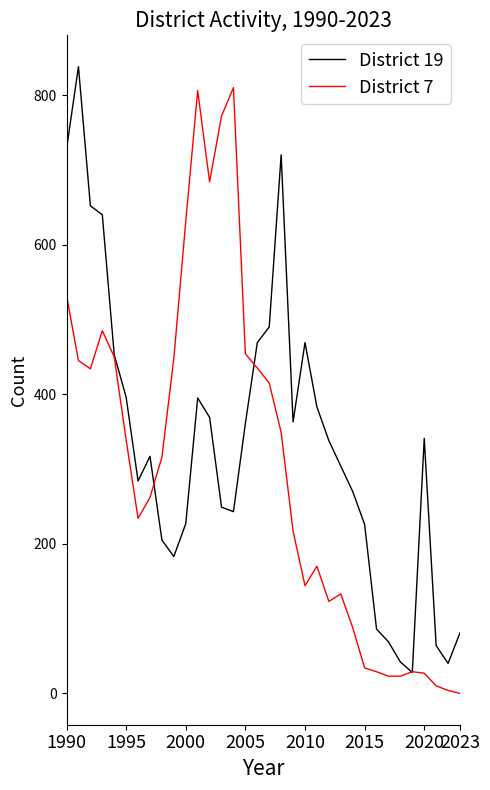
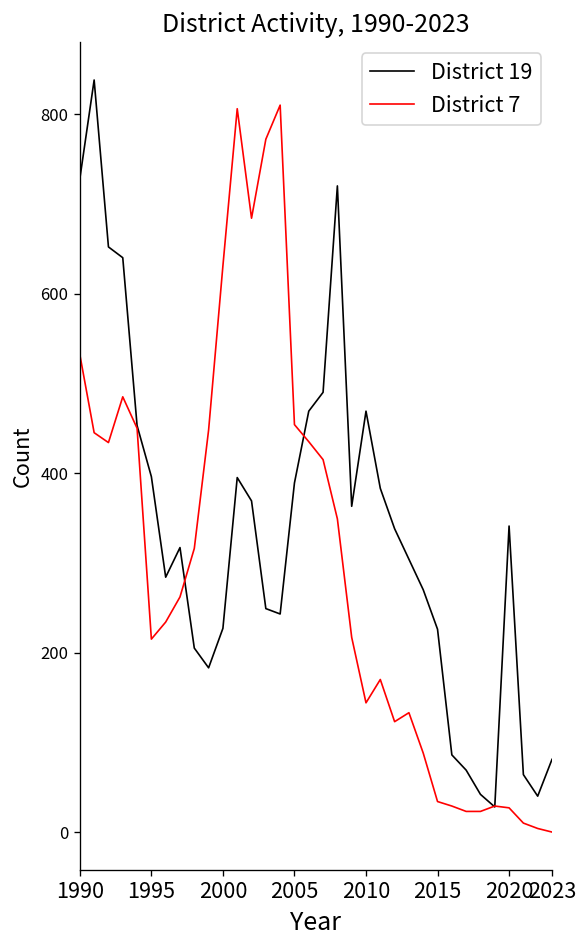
  {
    "District 19": {
      "1990": 730,
      "1995": 400,
      "2000": 230,
-     "2005": 360,
+     "2005": 390,
      "2010": 470,
      "2015": 230,
      "2020": 340,
      "2023": 80
    },
    "District 7": {
      "1990": 530,
-     "1995": 340,
+     "1995": 220,
      "2000": 630,
      "2005": 450,
      "2010": 140,
      "2015": 30,
      "2020": 30,
      "2023": 0
    }
  }
